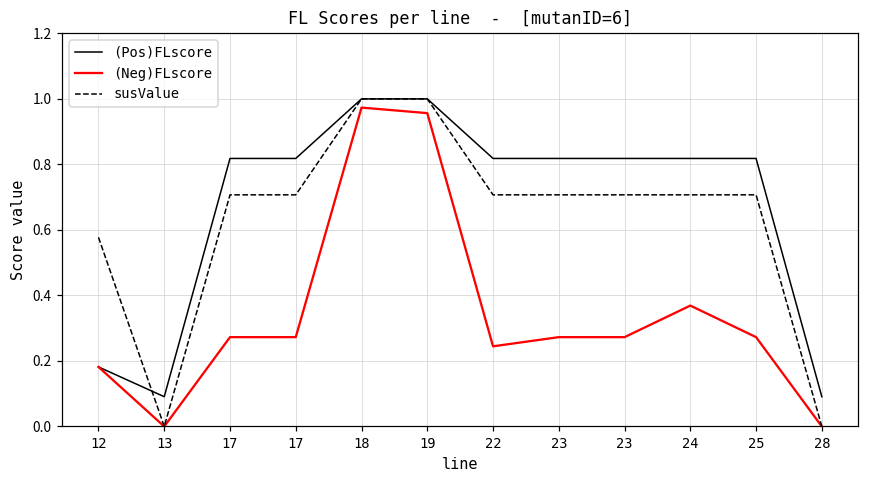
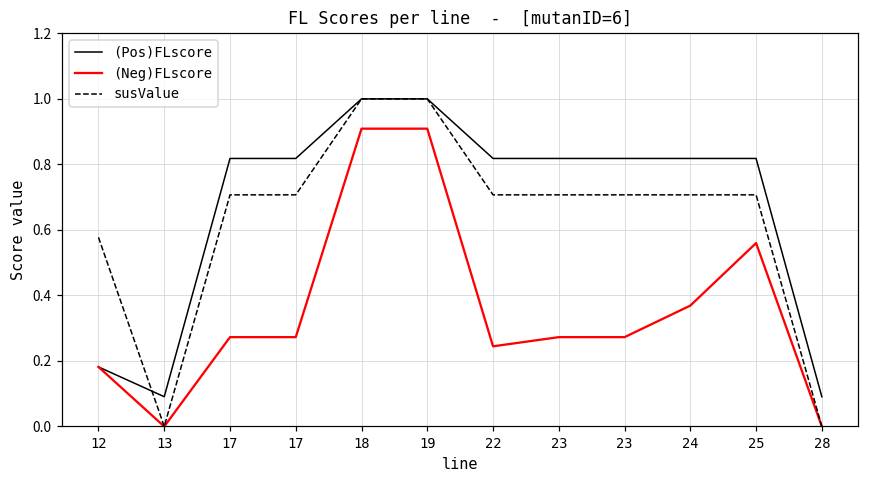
  {
    "(Neg)FLscore": {
-     "18": 0.97,
-     "19": 0.96,
+     "18": 0.91,
+     "19": 0.91,
      "22": 0.24,
      "24": 0.37,
-     "25": 0.27
+     "25": 0.56
    }
  }
